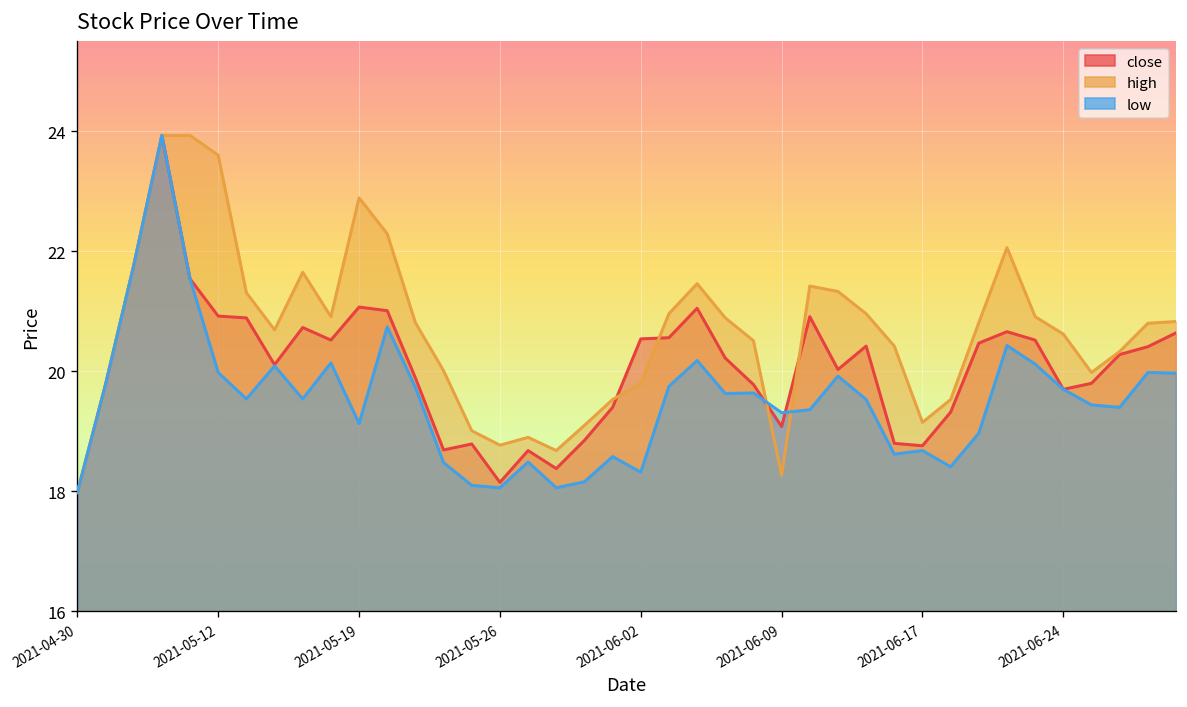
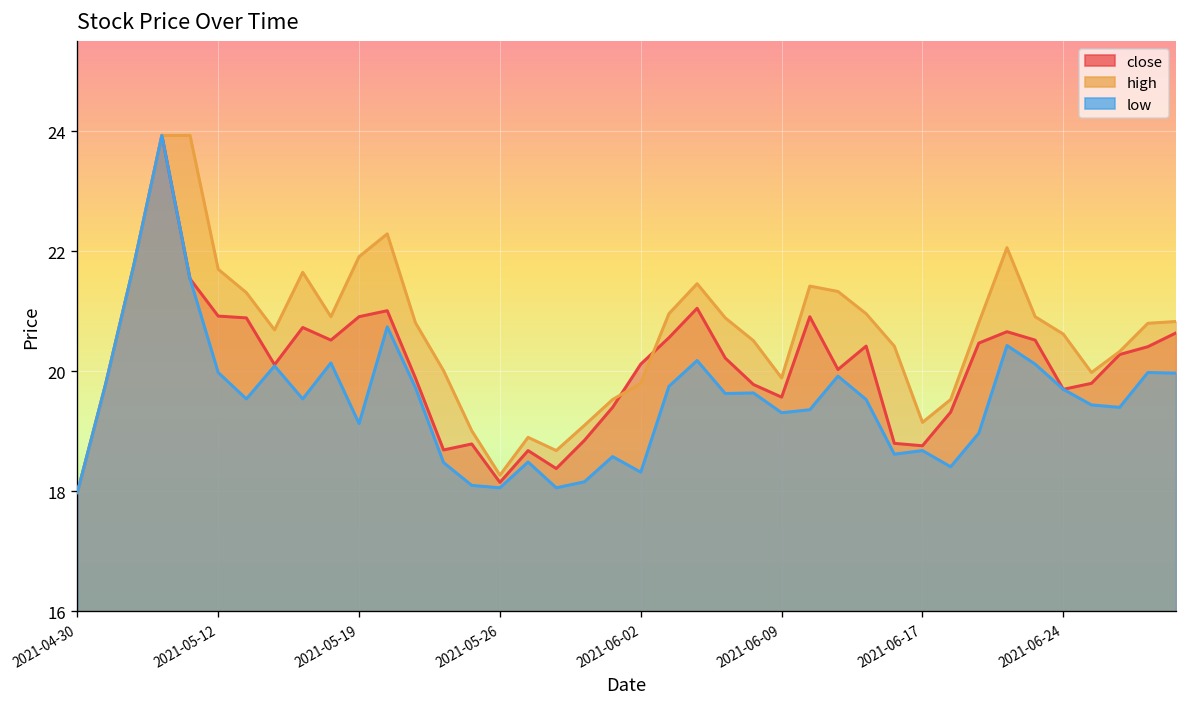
  {
    "close": {
      "2021-05-12": 20.9,
-     "2021-05-19": 21.1,
+     "2021-05-19": 20.9,
      "2021-05-26": 18.2,
-     "2021-06-02": 20.5,
-     "2021-06-09": 19.1,
+     "2021-06-02": 20.1,
+     "2021-06-09": 19.6,
      "2021-06-17": 18.8
    },
    "high": {
-     "2021-05-12": 23.6,
-     "2021-05-19": 22.9,
-     "2021-05-26": 18.8,
+     "2021-05-12": 21.7,
+     "2021-05-19": 21.9,
+     "2021-05-26": 18.3,
      "2021-06-02": 19.8,
-     "2021-06-09": 18.3,
+     "2021-06-09": 19.9,
      "2021-06-17": 19.2,
      "2021-06-24": 20.6
    },
    "low": {
      "2021-05-12": 20.0,
      "2021-05-19": 19.1,
      "2021-05-26": 18.1,
      "2021-06-02": 18.3,
      "2021-06-09": 19.3,
      "2021-06-17": 18.7
    }
  }
